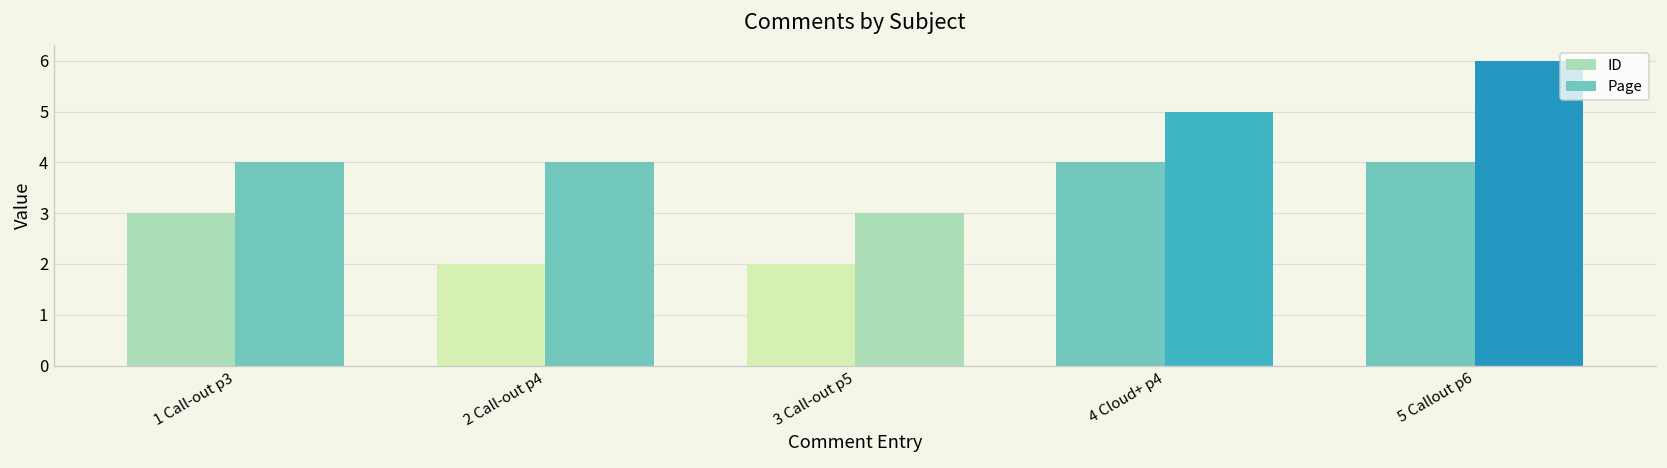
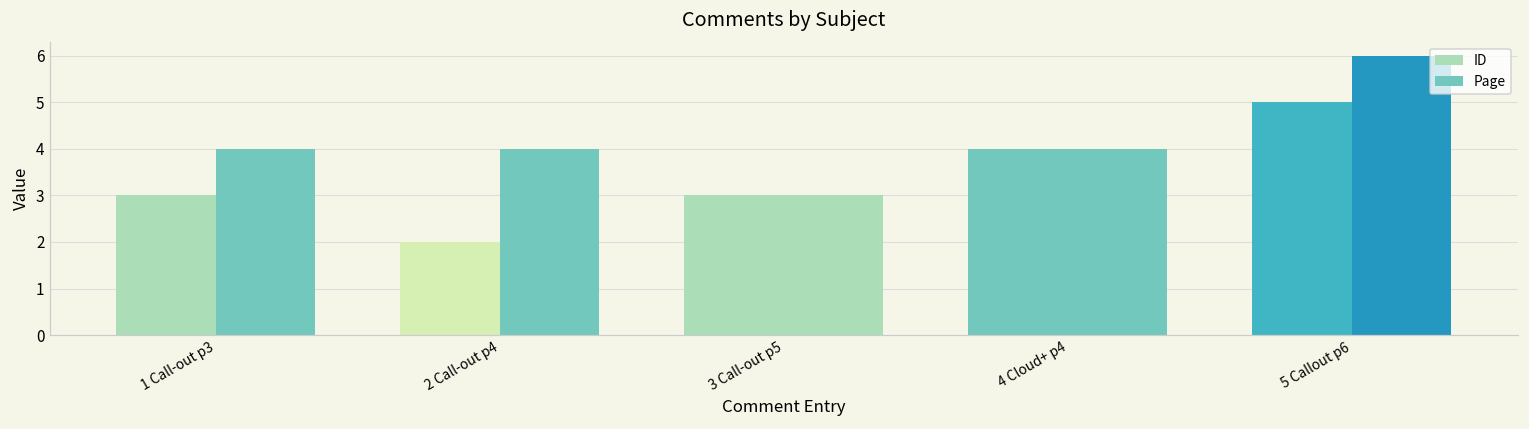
  {
    "ID": {
      "1 Call-out p3": 3,
      "2 Call-out p4": 2,
-     "3 Call-out p5": 2,
+     "3 Call-out p5": 3,
      "4 Cloud+ p4": 4,
-     "5 Callout p6": 4
+     "5 Callout p6": 5
    },
    "Page": {
      "1 Call-out p3": 4,
      "2 Call-out p4": 4,
      "3 Call-out p5": 3,
-     "4 Cloud+ p4": 5,
+     "4 Cloud+ p4": 4,
      "5 Callout p6": 6
    }
  }
